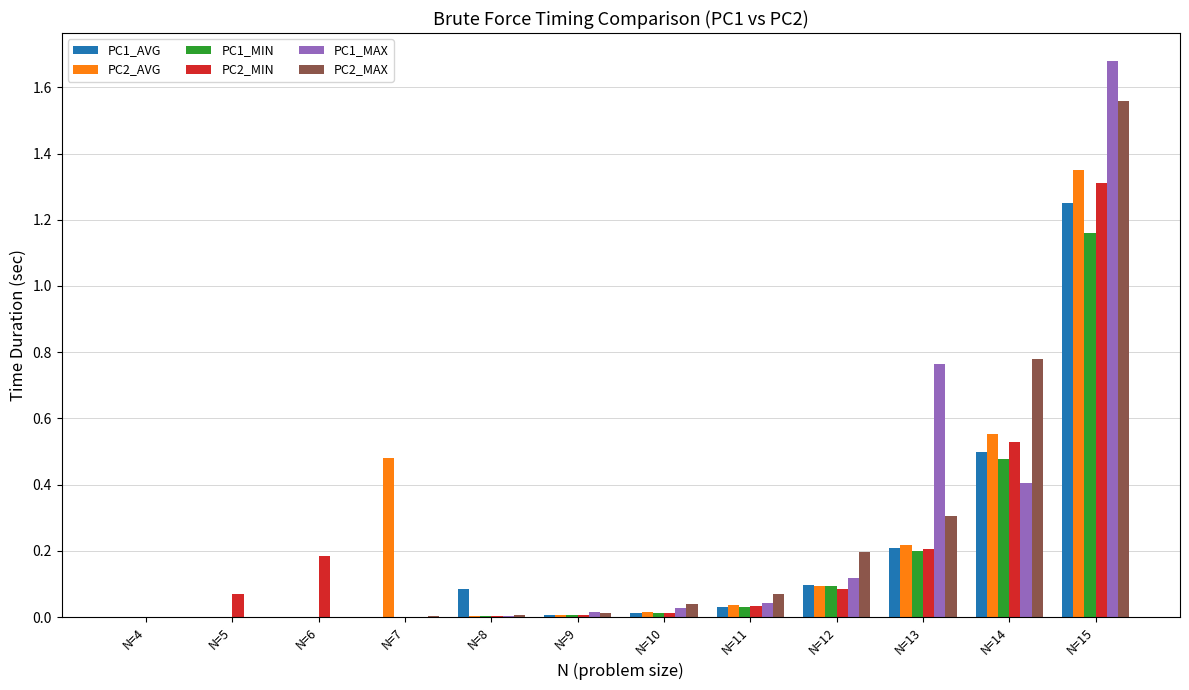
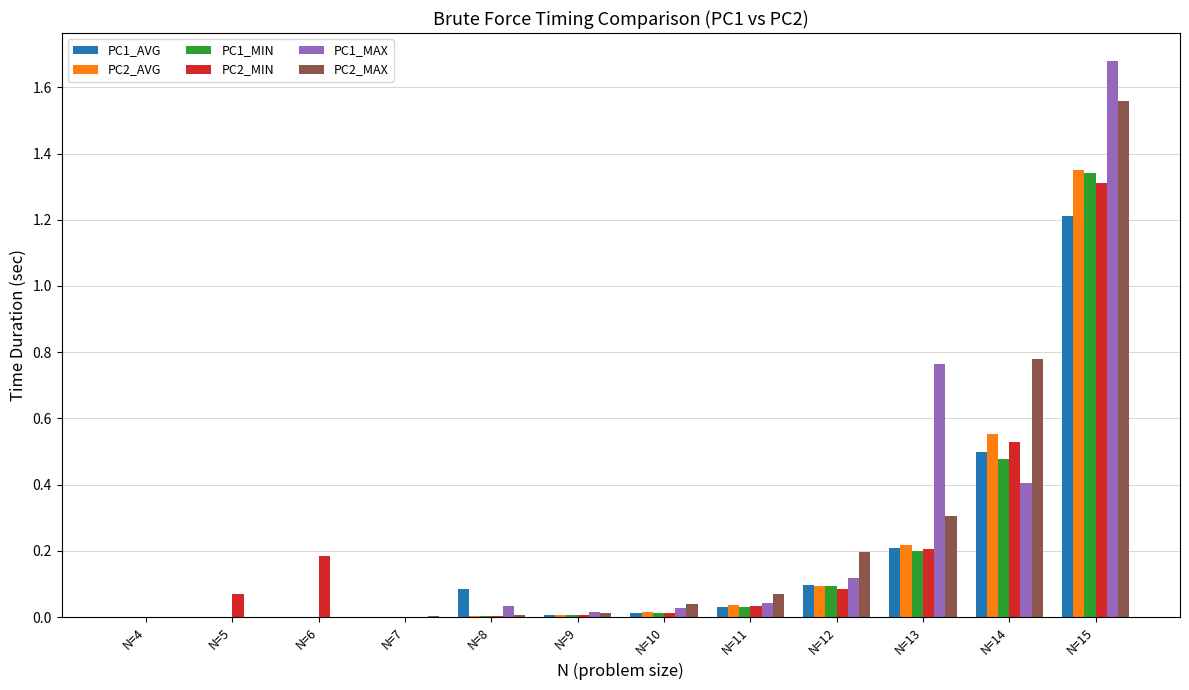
  {
    "PC1_AVG": {
      "N=8": 0.09,
      "N=10": 0.01,
      "N=11": 0.03,
      "N=12": 0.10,
      "N=13": 0.21,
      "N=14": 0.50,
-     "N=15": 1.25
+     "N=15": 1.21
    },
    "PC2_AVG": {
-     "N=7": 0.48,
+     "N=7": 0.00,
      "N=10": 0.01,
      "N=11": 0.04,
      "N=12": 0.09,
      "N=13": 0.22,
      "N=14": 0.55,
      "N=15": 1.35
    },
    "PC1_MIN": {
      "N=10": 0.01,
      "N=11": 0.03,
      "N=12": 0.09,
      "N=13": 0.20,
      "N=14": 0.48,
-     "N=15": 1.16
+     "N=15": 1.34
    },
    "PC2_MIN": {
      "N=5": 0.07,
      "N=6": 0.19,
      "N=10": 0.01,
      "N=11": 0.03,
      "N=12": 0.08,
      "N=13": 0.21,
      "N=14": 0.53,
      "N=15": 1.31
    },
    "PC1_MAX": {
-     "N=8": 0.00,
+     "N=8": 0.03,
      "N=9": 0.01,
      "N=10": 0.03,
      "N=11": 0.04,
      "N=12": 0.12,
      "N=13": 0.77,
      "N=14": 0.41,
      "N=15": 1.68
    },
    "PC2_MAX": {
      "N=9": 0.01,
      "N=10": 0.04,
      "N=11": 0.07,
      "N=12": 0.20,
      "N=13": 0.31,
      "N=14": 0.78,
      "N=15": 1.56
    }
  }
